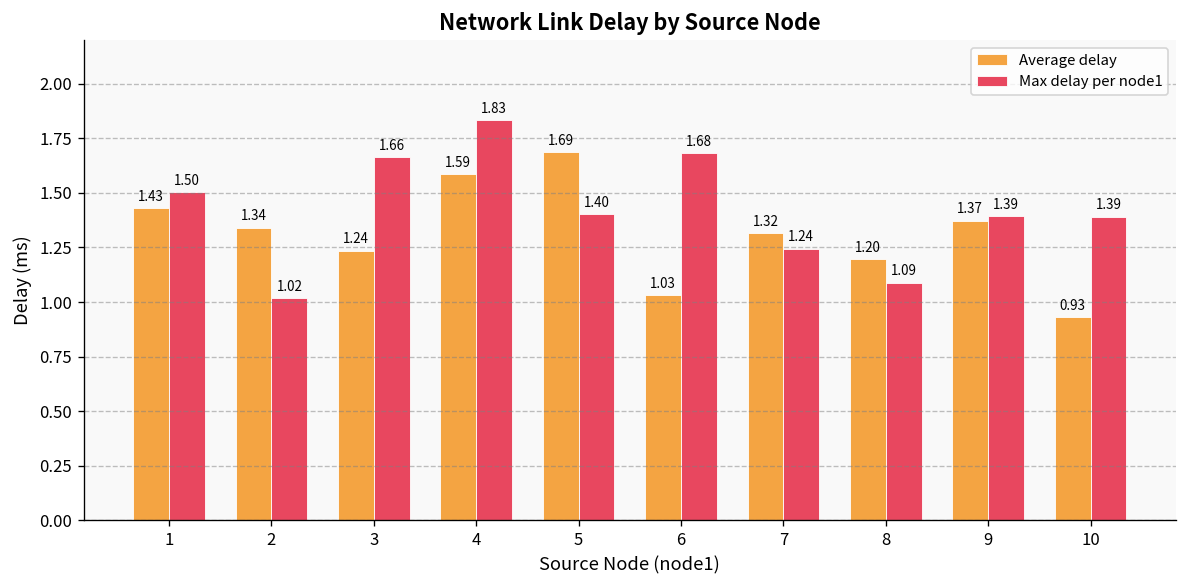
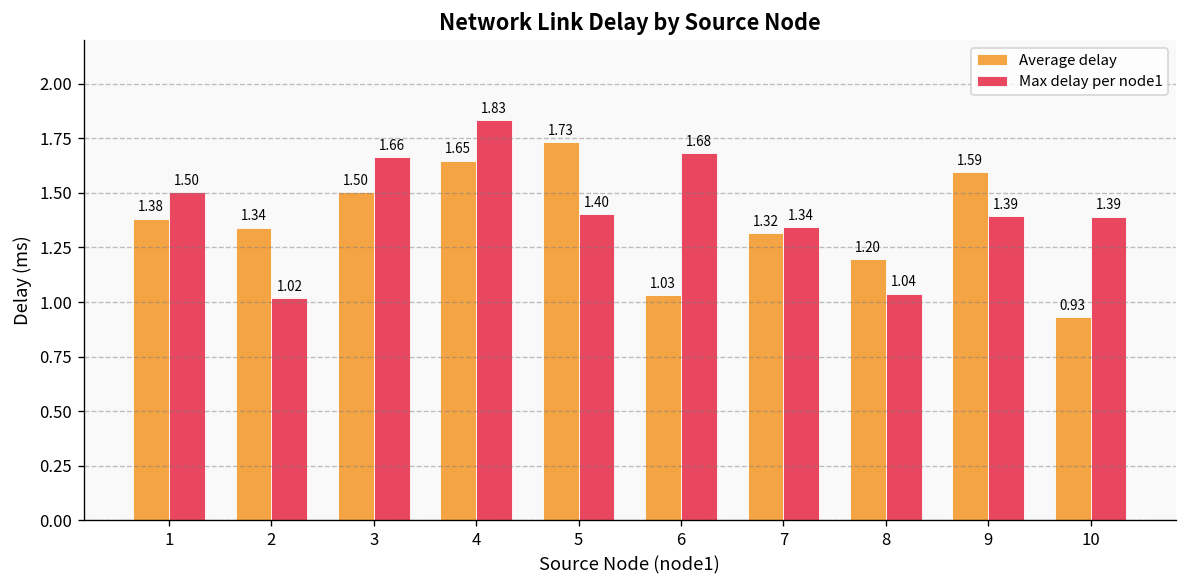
  {
    "Average delay": {
-     "1": 1.43,
+     "1": 1.38,
      "2": 1.34,
-     "3": 1.24,
-     "4": 1.59,
-     "5": 1.69,
+     "3": 1.50,
+     "4": 1.65,
+     "5": 1.73,
      "6": 1.03,
      "7": 1.32,
      "8": 1.20,
-     "9": 1.37,
+     "9": 1.59,
      "10": 0.93
    },
    "Max delay per node1": {
      "1": 1.50,
      "2": 1.02,
      "3": 1.66,
      "4": 1.83,
      "5": 1.40,
      "6": 1.68,
-     "7": 1.24,
-     "8": 1.09,
+     "7": 1.34,
+     "8": 1.04,
      "9": 1.39,
      "10": 1.39
    }
  }
